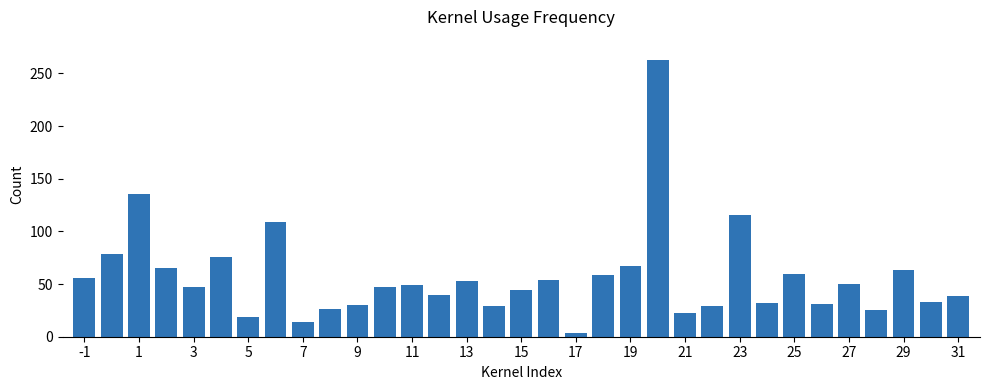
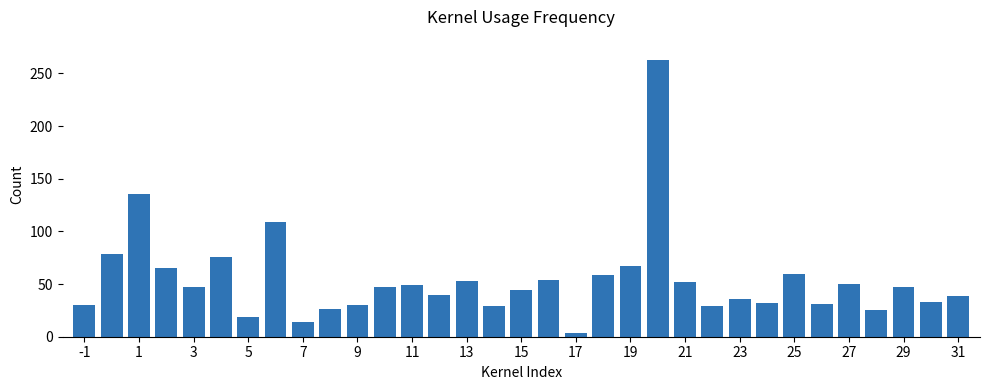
  {
-   "-1": 56,
+   "-1": 30,
    "1": 136,
    "3": 47,
    "5": 19,
    "7": 14,
    "9": 30,
    "11": 49,
    "13": 53,
    "15": 44,
    "17": 4,
    "19": 67,
-   "21": 23,
-   "23": 116,
+   "21": 52,
+   "23": 36,
    "25": 60,
    "27": 50,
-   "29": 63,
+   "29": 47,
    "31": 39
  }
